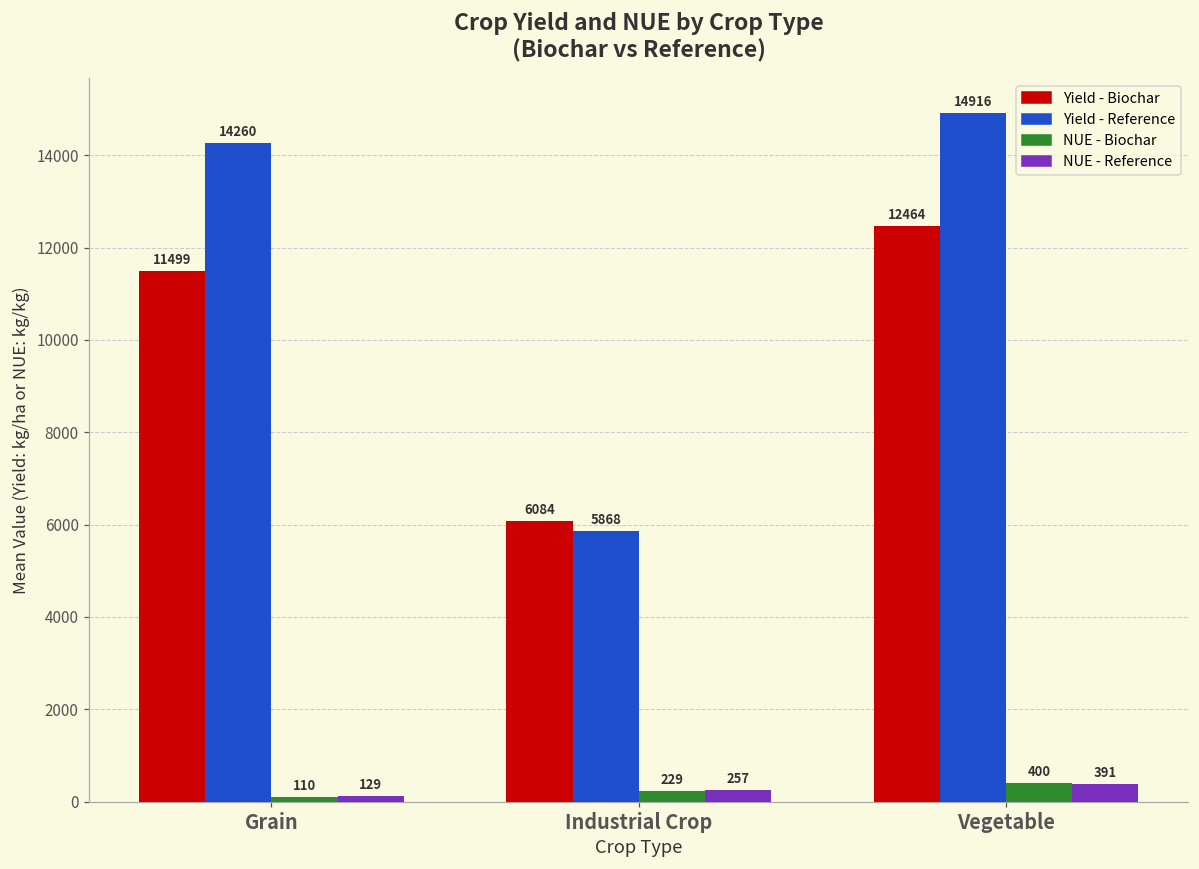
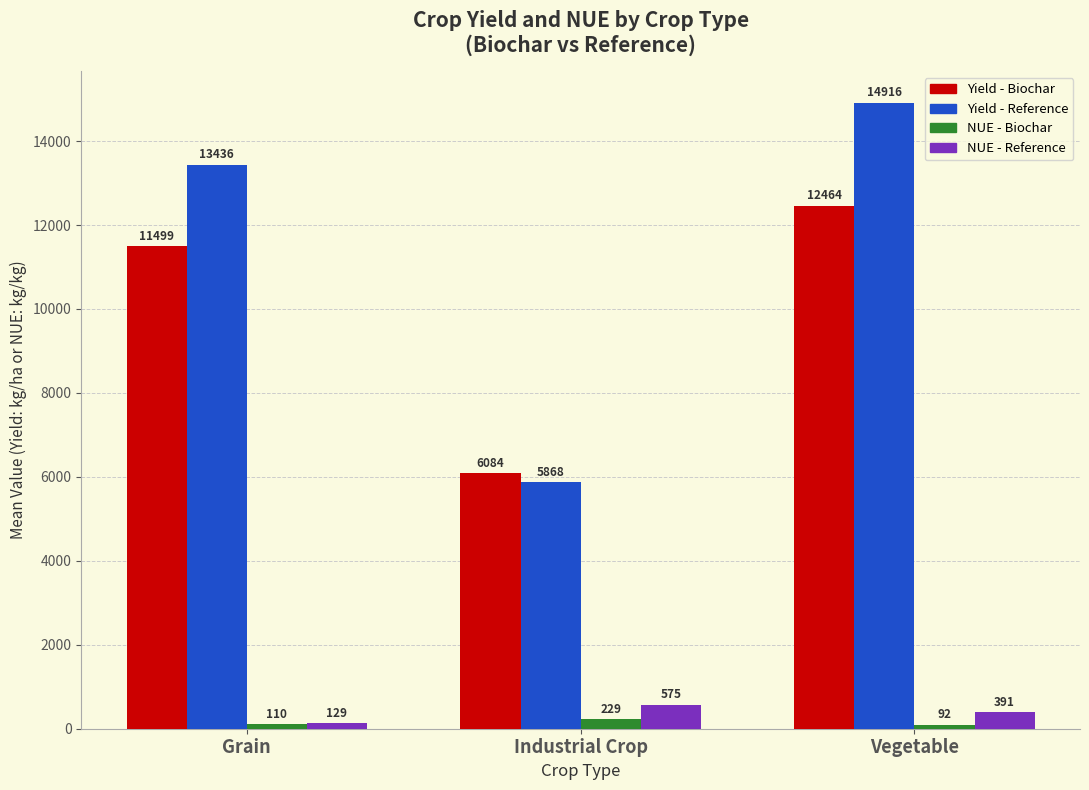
  {
    "Yield - Biochar": {
      "Grain": 11499,
      "Industrial Crop": 6084,
      "Vegetable": 12464
    },
    "Yield - Reference": {
-     "Grain": 14260,
+     "Grain": 13436,
      "Industrial Crop": 5868,
      "Vegetable": 14916
    },
    "NUE - Biochar": {
      "Grain": 110,
      "Industrial Crop": 229,
-     "Vegetable": 400
+     "Vegetable": 92
    },
    "NUE - Reference": {
      "Grain": 129,
-     "Industrial Crop": 257,
+     "Industrial Crop": 575,
      "Vegetable": 391
    }
  }
